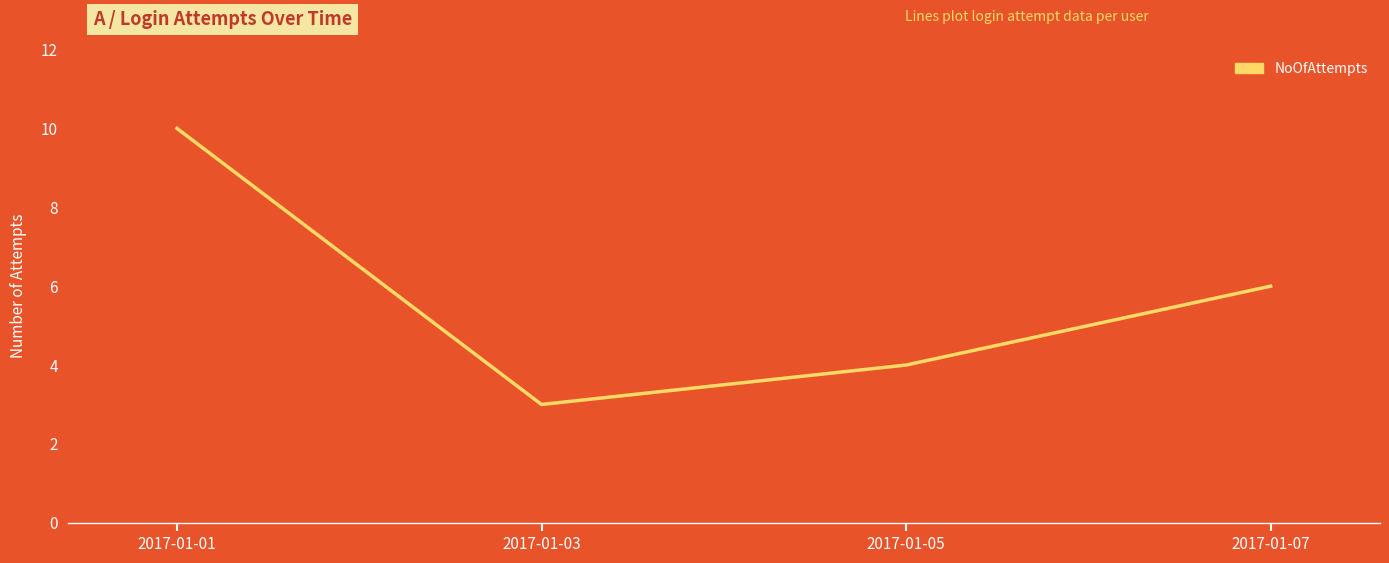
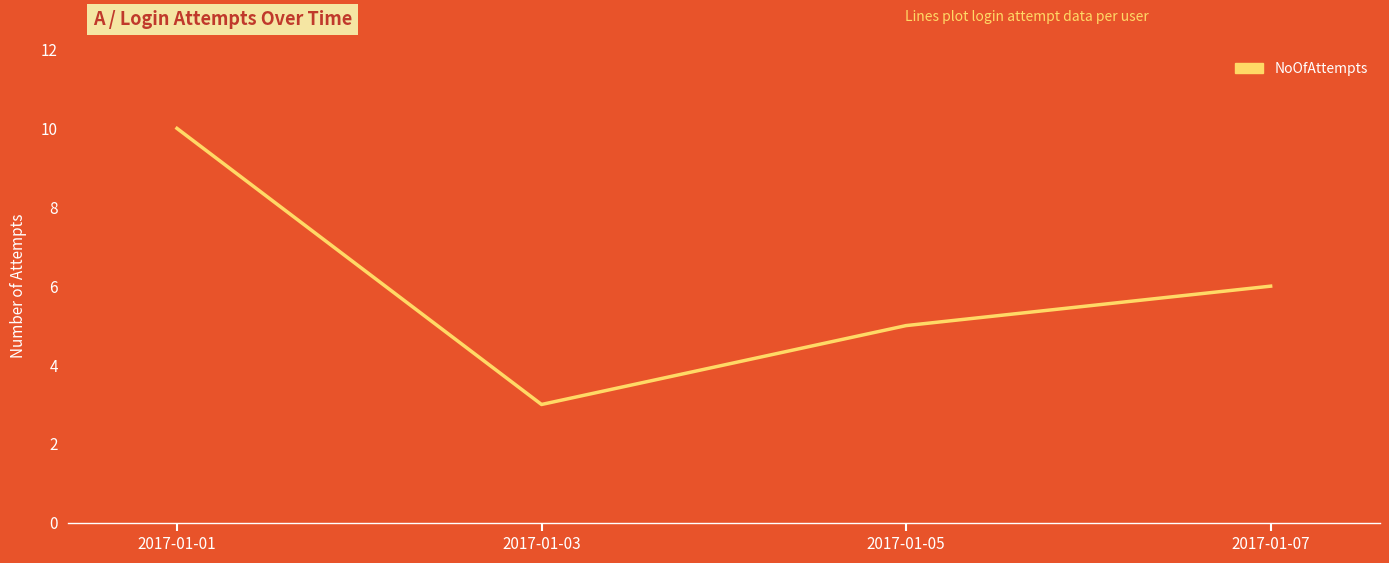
  {
    "2017-01-01": 10,
    "2017-01-03": 3,
-   "2017-01-05": 4,
+   "2017-01-05": 5,
    "2017-01-07": 6
  }
